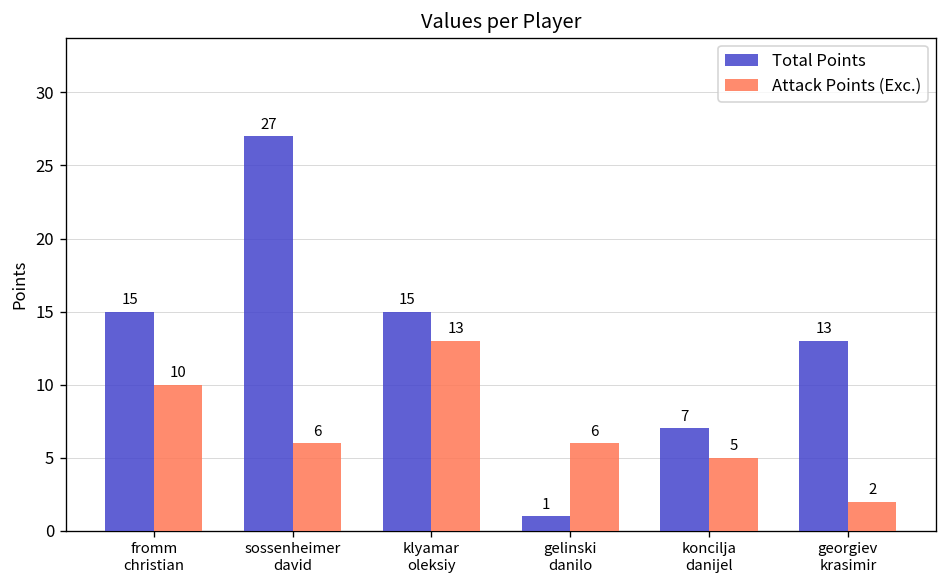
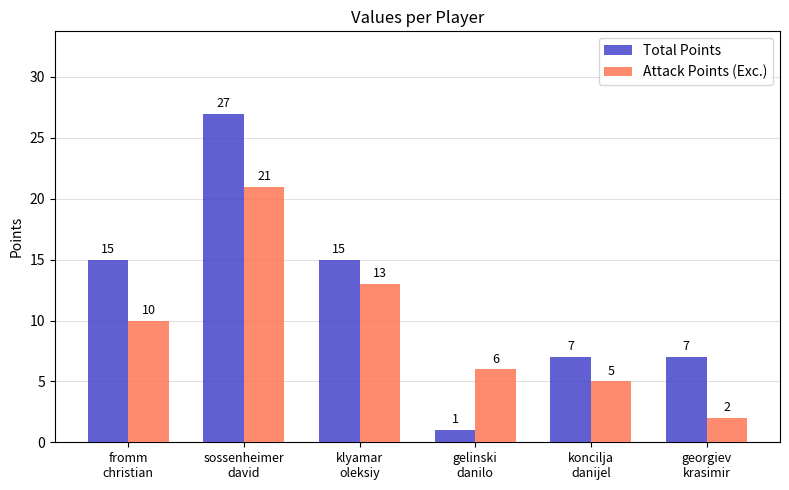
  {
    "Total Points": {
      "fromm christian": 15,
      "sossenheimer david": 27,
      "klyamar oleksiy": 15,
      "gelinski danilo": 1,
      "koncilja danijel": 7,
-     "georgiev krasimir": 13
+     "georgiev krasimir": 7
    },
    "Attack Points (Exc.)": {
      "fromm christian": 10,
-     "sossenheimer david": 6,
+     "sossenheimer david": 21,
      "klyamar oleksiy": 13,
      "gelinski danilo": 6,
      "koncilja danijel": 5,
      "georgiev krasimir": 2
    }
  }
